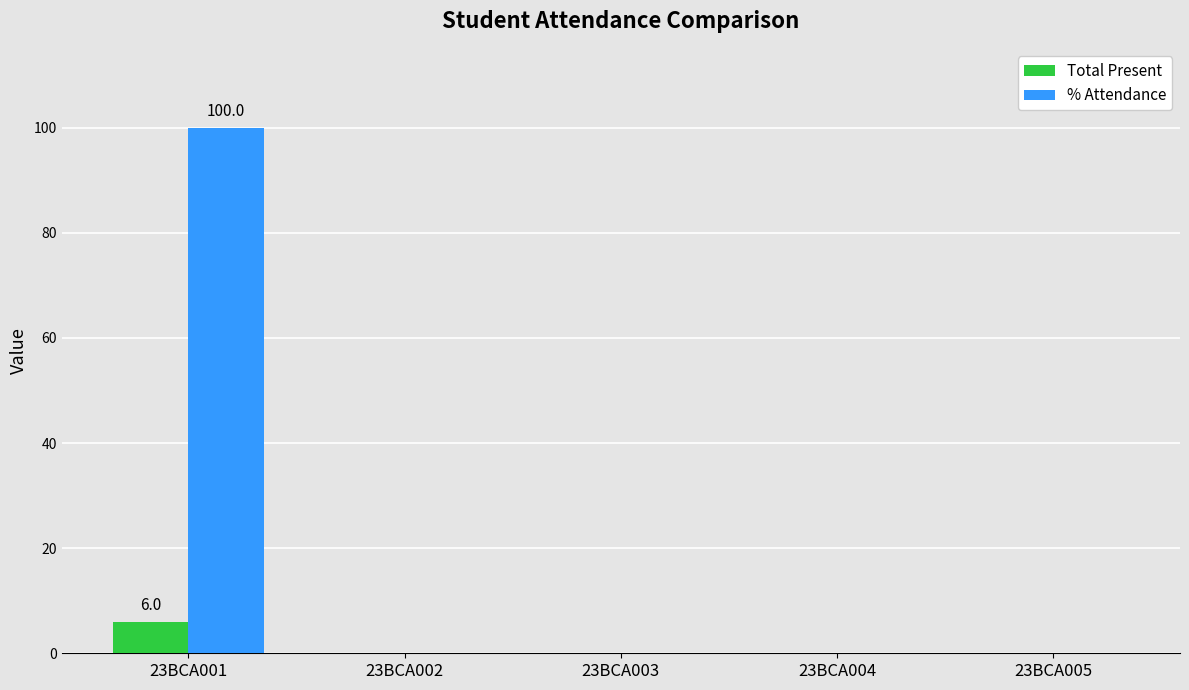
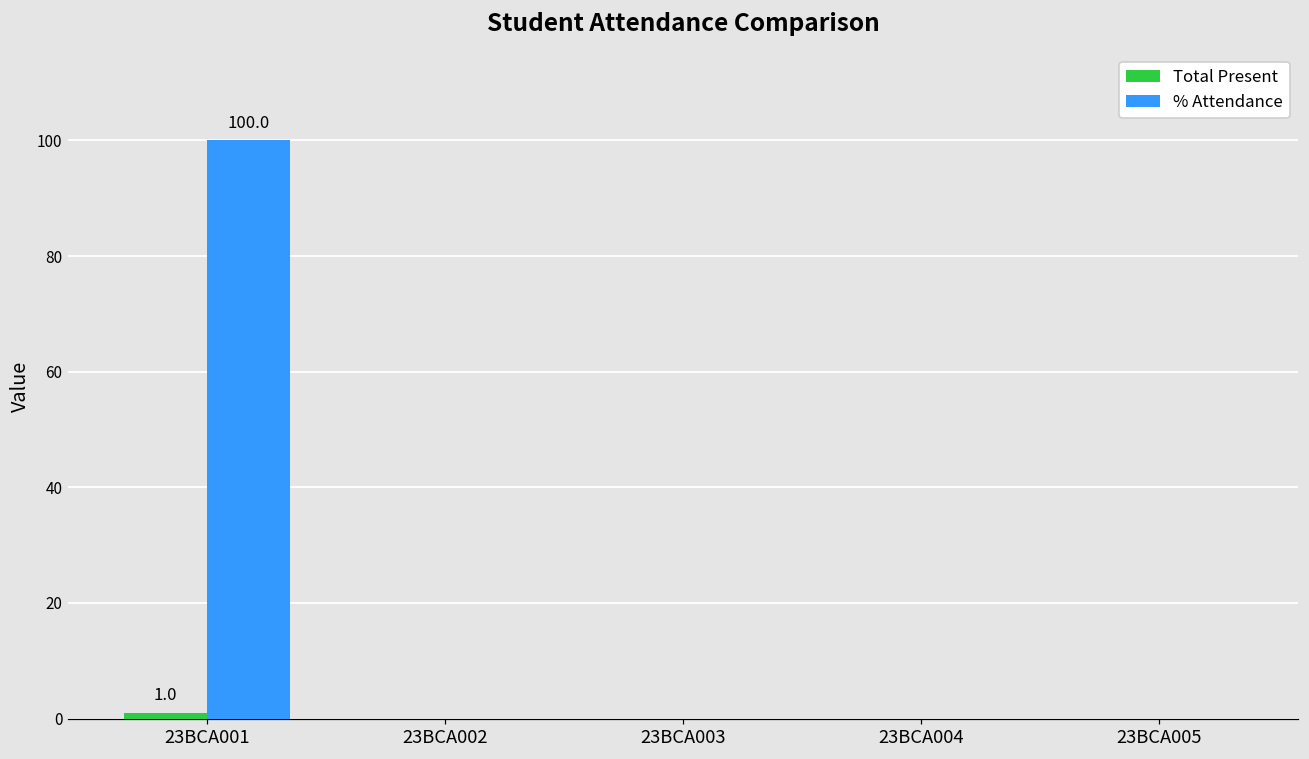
  {
    "Total Present": {
-     "23BCA001": 6.0
+     "23BCA001": 1.0
    },
    "% Attendance": {
      "23BCA001": 100.0
    }
  }
